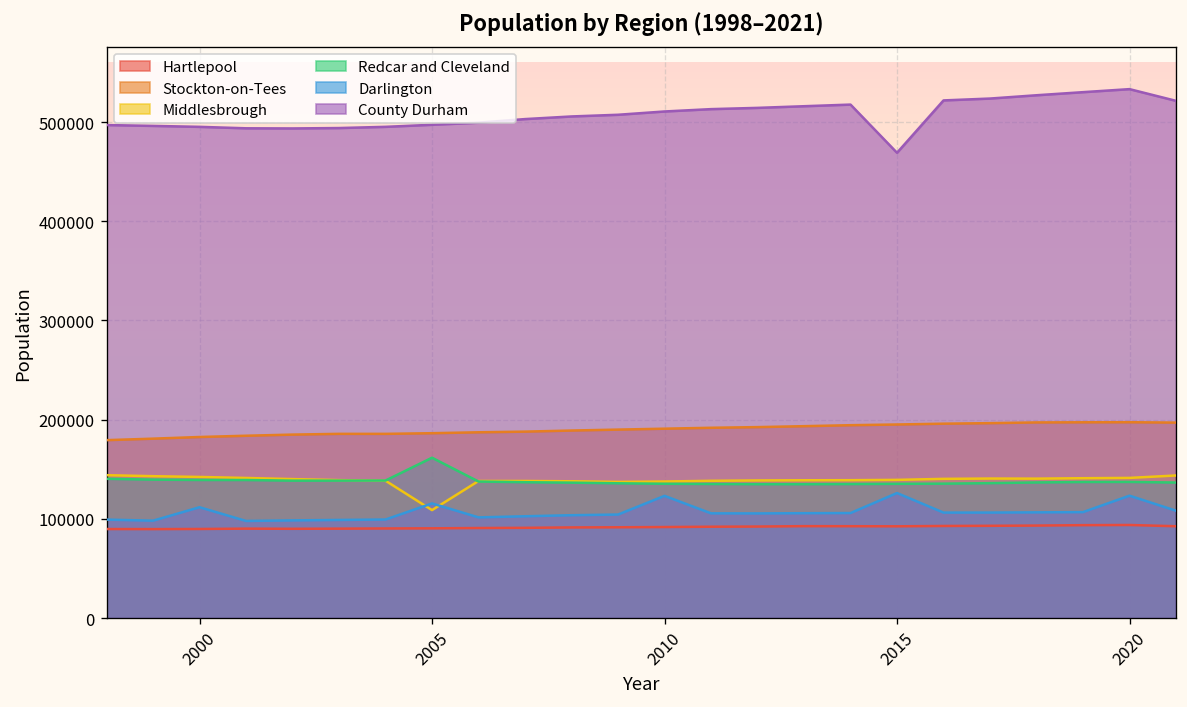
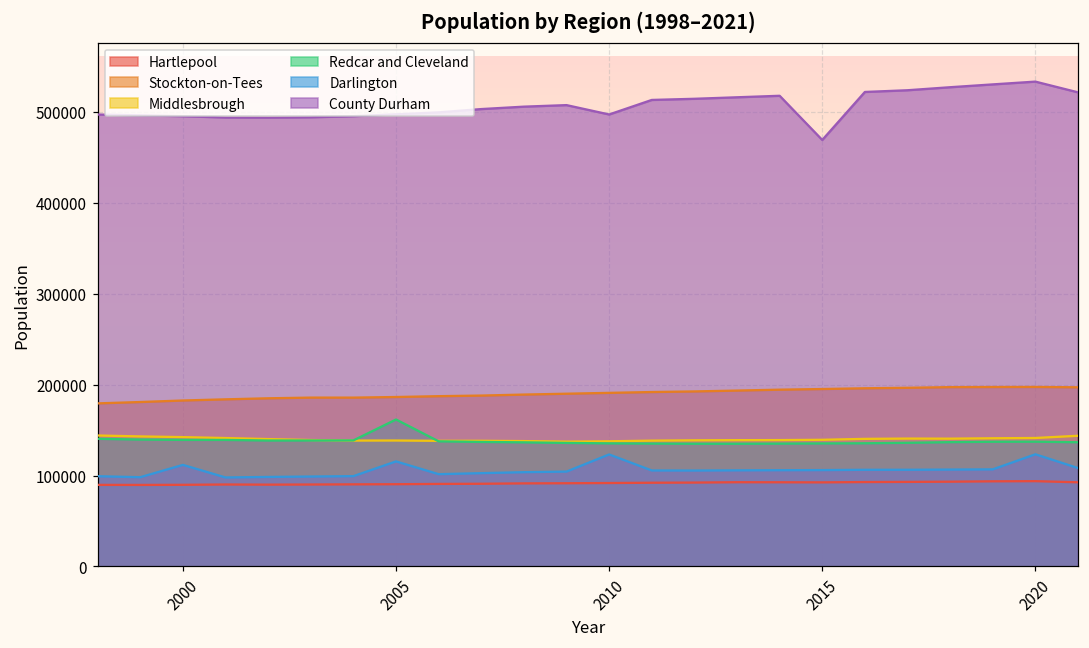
  {
    "Middlesbrough": {
-     "2005": 110000,
+     "2005": 140000,
      "2015": 140000,
      "2020": 140000
    },
    "Redcar and Cleveland": {
      "2005": 160000,
      "2015": 140000,
      "2020": 140000
    },
    "Darlington": {
      "2000": 110000,
      "2005": 120000,
      "2010": 120000,
-     "2015": 130000,
+     "2015": 110000,
      "2020": 120000
    },
    "County Durham": {
-     "2010": 510000,
+     "2010": 500000,
      "2015": 470000,
      "2020": 530000
    }
  }
